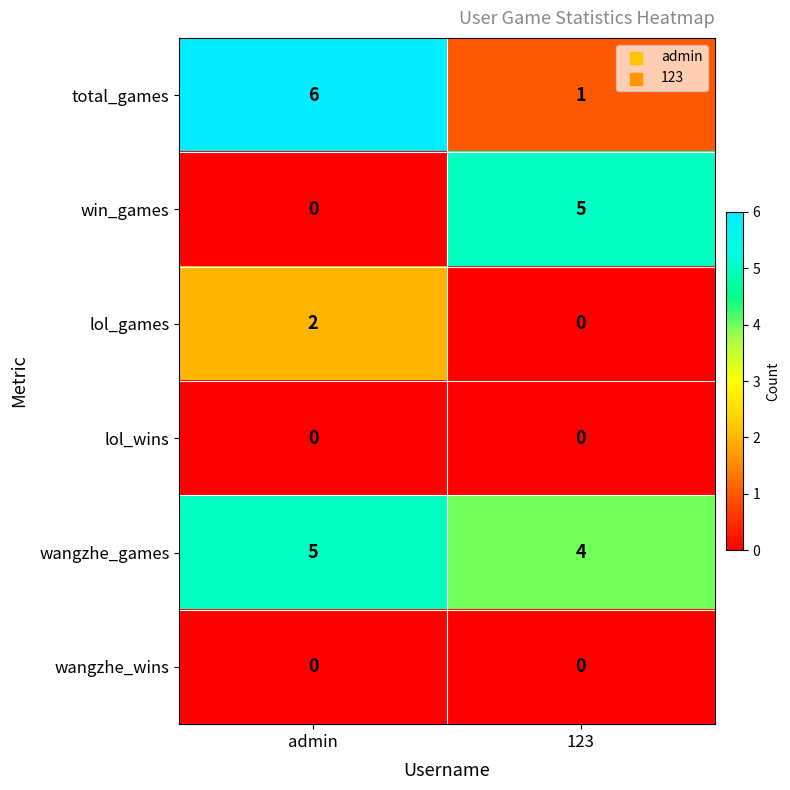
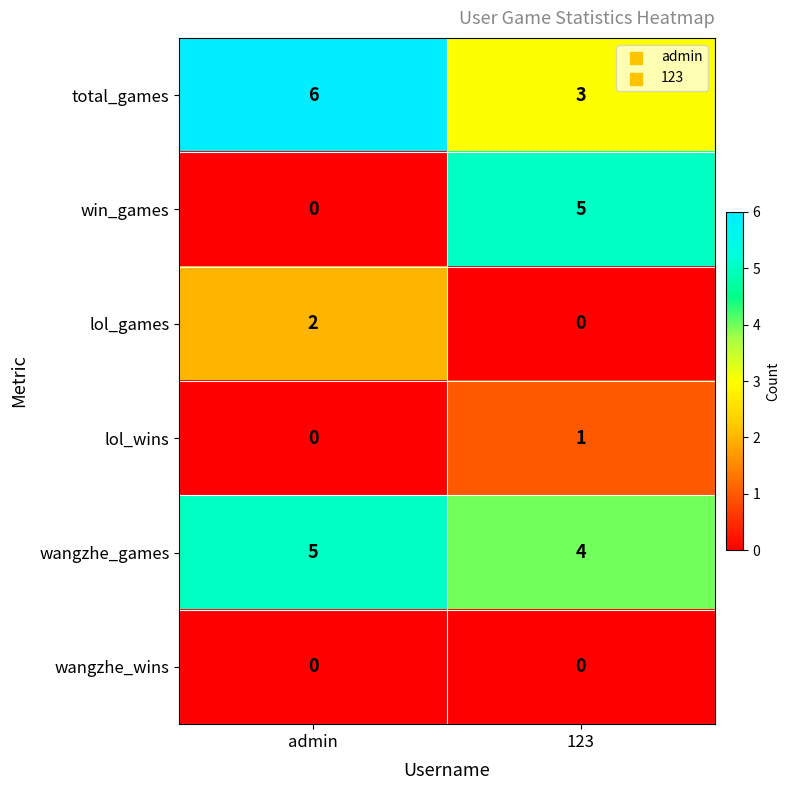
  {
    "total_games": {
      "admin": 6,
-     "123": 1
+     "123": 3
    },
    "win_games": {
      "admin": 0,
      "123": 5
    },
    "lol_games": {
      "admin": 2,
      "123": 0
    },
    "lol_wins": {
      "admin": 0,
-     "123": 0
+     "123": 1
    },
    "wangzhe_games": {
      "admin": 5,
      "123": 4
    },
    "wangzhe_wins": {
      "admin": 0,
      "123": 0
    }
  }
